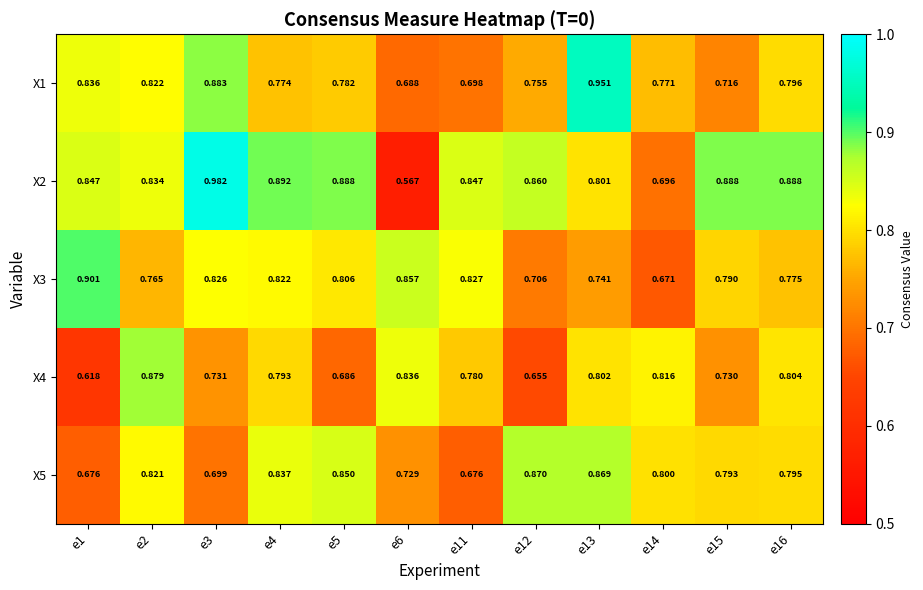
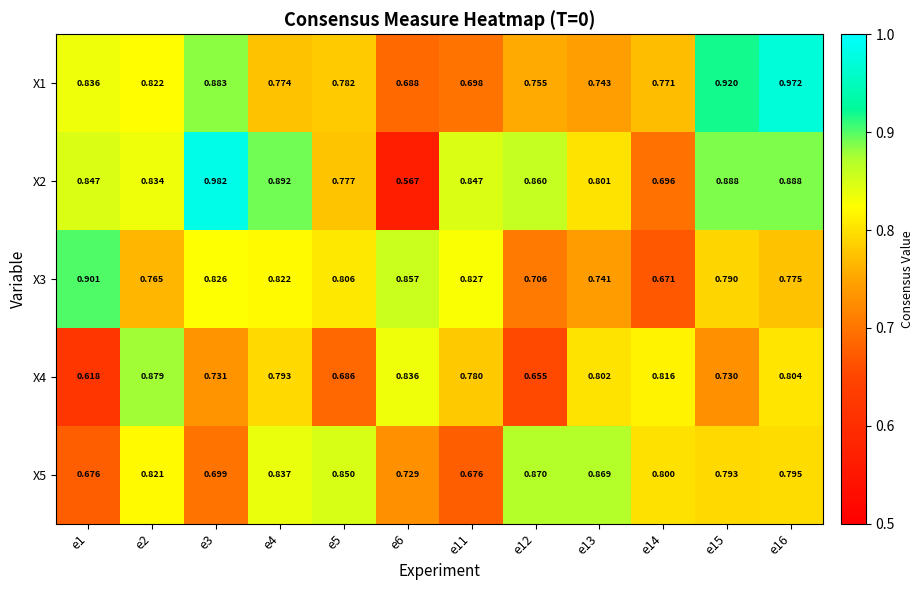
  {
    "X1": {
      "e1": 0.836,
      "e2": 0.822,
      "e3": 0.883,
      "e4": 0.774,
      "e5": 0.782,
      "e6": 0.688,
      "e11": 0.698,
      "e12": 0.755,
-     "e13": 0.951,
+     "e13": 0.743,
      "e14": 0.771,
-     "e15": 0.716,
-     "e16": 0.796
+     "e15": 0.920,
+     "e16": 0.972
    },
    "X2": {
      "e1": 0.847,
      "e2": 0.834,
      "e3": 0.982,
      "e4": 0.892,
-     "e5": 0.888,
+     "e5": 0.777,
      "e6": 0.567,
      "e11": 0.847,
      "e12": 0.860,
      "e13": 0.801,
      "e14": 0.696,
      "e15": 0.888,
      "e16": 0.888
    },
    "X3": {
      "e1": 0.901,
      "e2": 0.765,
      "e3": 0.826,
      "e4": 0.822,
      "e5": 0.806,
      "e6": 0.857,
      "e11": 0.827,
      "e12": 0.706,
      "e13": 0.741,
      "e14": 0.671,
      "e15": 0.790,
      "e16": 0.775
    },
    "X4": {
      "e1": 0.618,
      "e2": 0.879,
      "e3": 0.731,
      "e4": 0.793,
      "e5": 0.686,
      "e6": 0.836,
      "e11": 0.780,
      "e12": 0.655,
      "e13": 0.802,
      "e14": 0.816,
      "e15": 0.730,
      "e16": 0.804
    },
    "X5": {
      "e1": 0.676,
      "e2": 0.821,
      "e3": 0.699,
      "e4": 0.837,
      "e5": 0.850,
      "e6": 0.729,
      "e11": 0.676,
      "e12": 0.870,
      "e13": 0.869,
      "e14": 0.800,
      "e15": 0.793,
      "e16": 0.795
    }
  }
